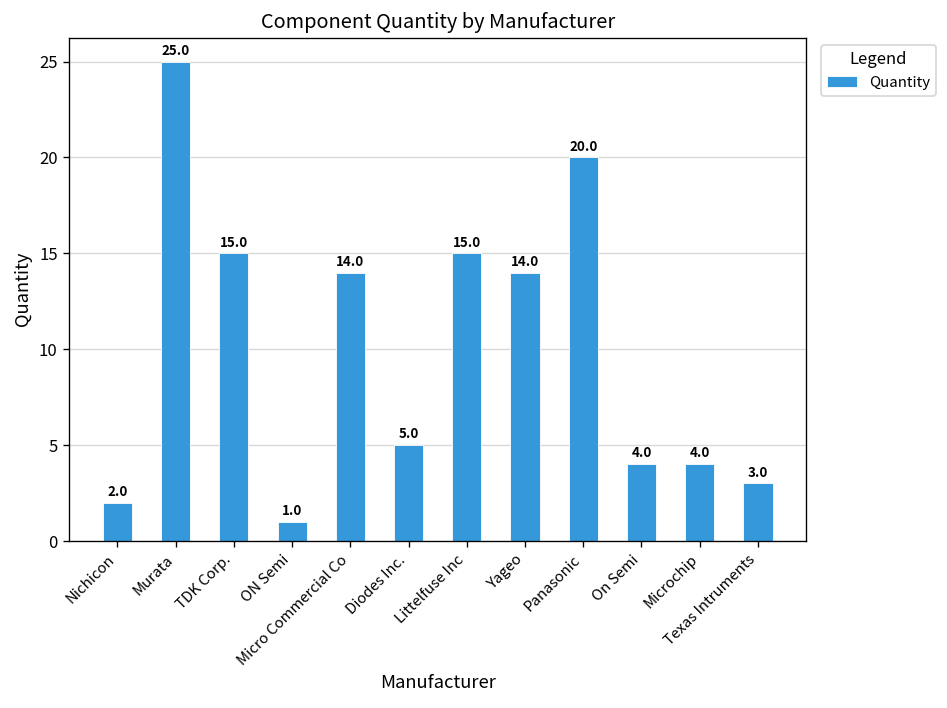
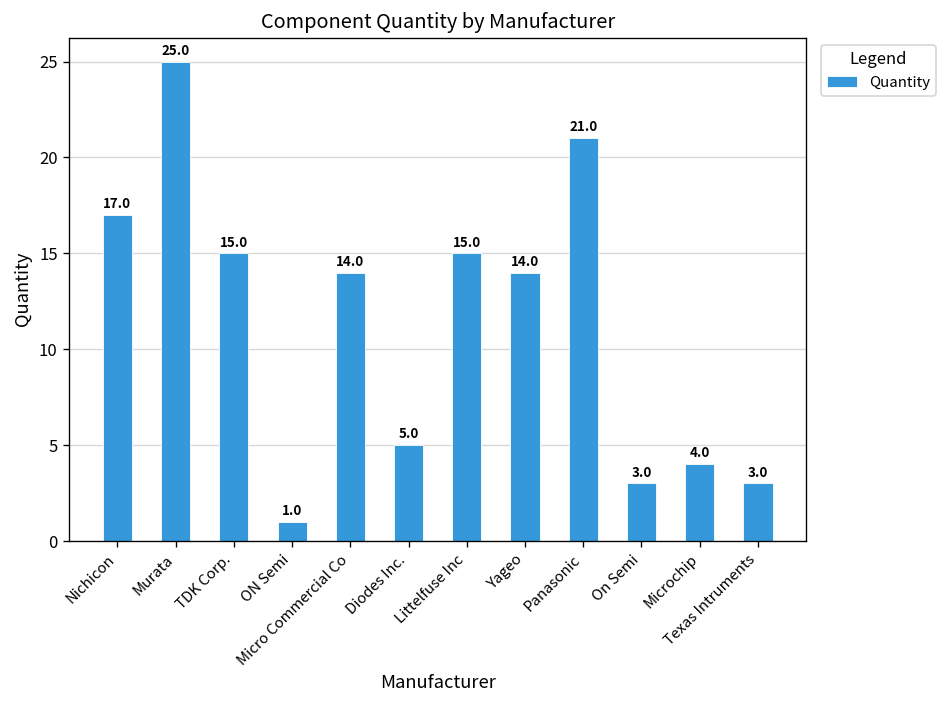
  {
-   "Nichicon": 2.0,
+   "Nichicon": 17.0,
    "Murata": 25.0,
    "TDK Corp.": 15.0,
    "ON Semi": 1.0,
    "Micro Commercial Co": 14.0,
    "Diodes Inc.": 5.0,
    "Littelfuse Inc": 15.0,
    "Yageo": 14.0,
-   "Panasonic": 20.0,
-   "On Semi": 4.0,
+   "Panasonic": 21.0,
+   "On Semi": 3.0,
    "Microchip": 4.0,
    "Texas Intruments": 3.0
  }
